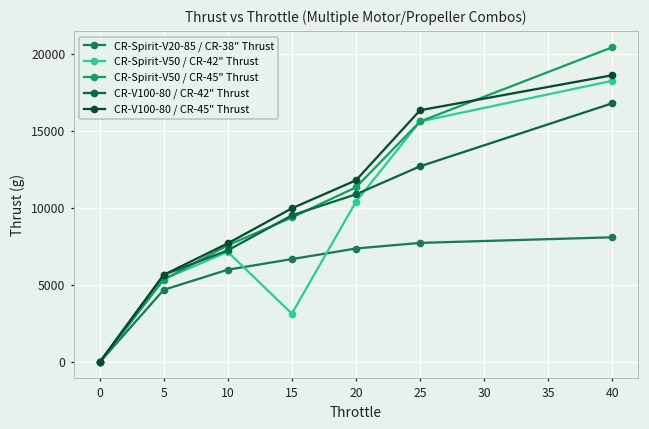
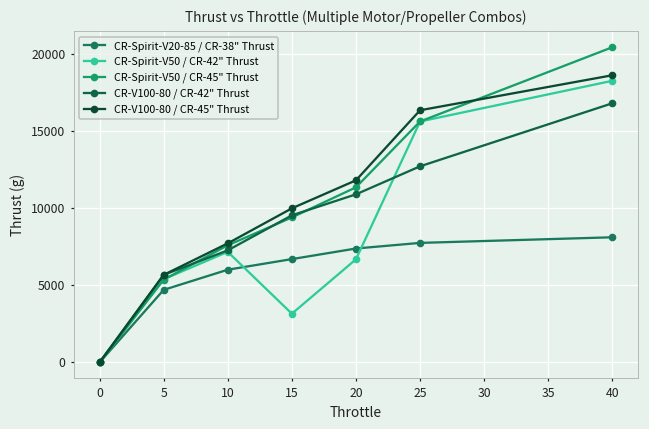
  {
    "CR-Spirit-V50 / CR-42\" Thrust": {
      "15": 3200,
-     "20": 10400,
+     "20": 6700,
      "40": 18300
    }
  }
